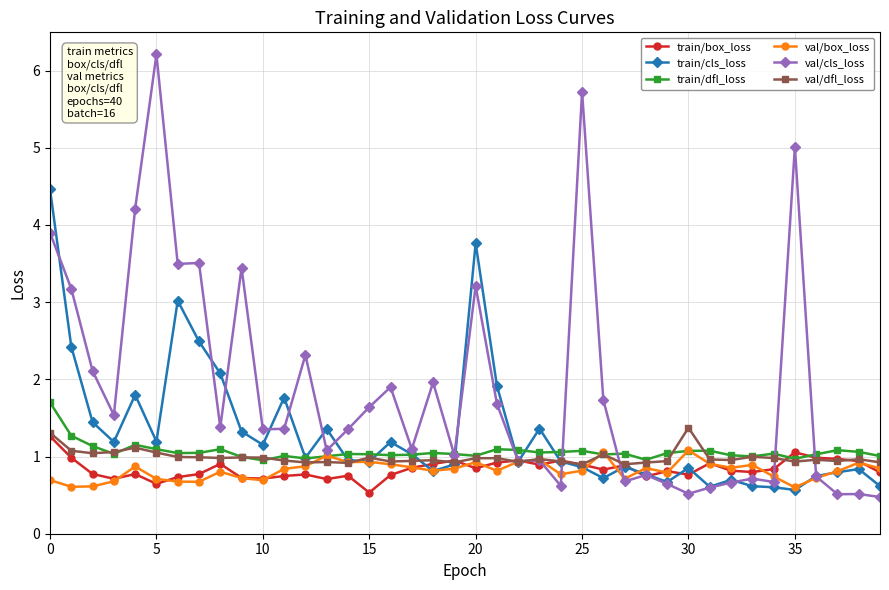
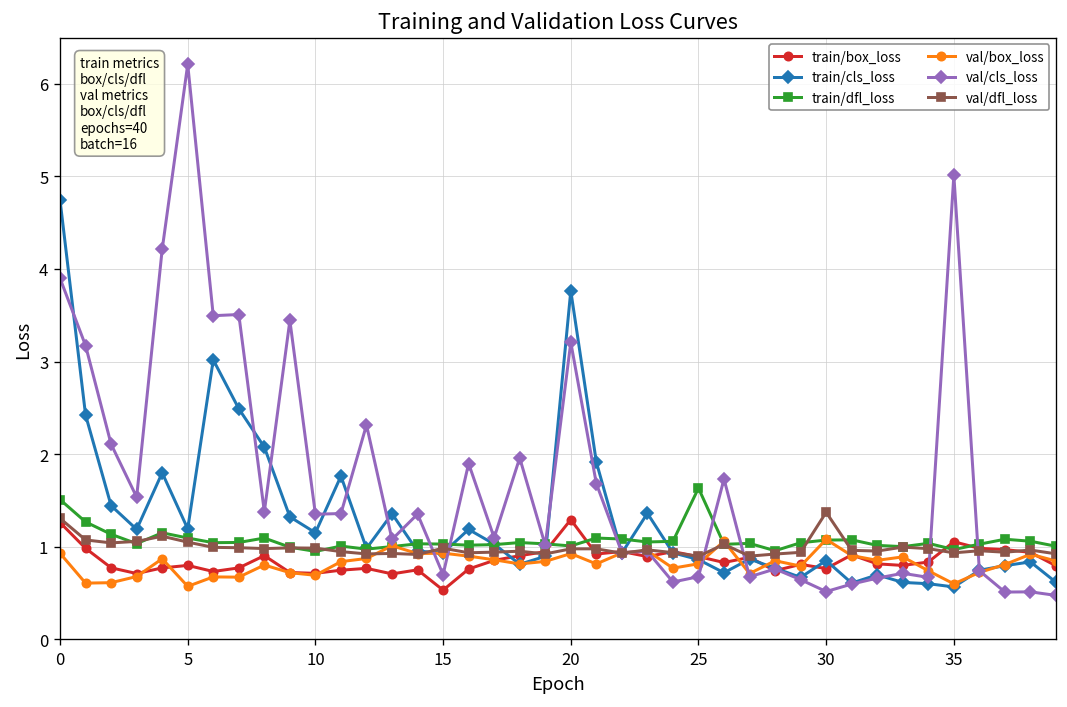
  {
    "train/box_loss": {
      "0": 1.3,
-     "5": 0.6,
+     "5": 0.8,
      "15": 0.5,
-     "20": 0.8,
+     "20": 1.3,
      "30": 0.8,
      "35": 1.1
    },
    "train/cls_loss": {
-     "0": 4.5,
+     "0": 4.7,
      "5": 1.2,
      "10": 1.2,
      "20": 3.8,
      "30": 0.9,
      "35": 0.6
    },
    "train/dfl_loss": {
-     "0": 1.7,
+     "0": 1.5,
      "5": 1.1,
      "10": 1.0,
      "15": 1.0,
-     "25": 1.1,
+     "25": 1.6,
      "35": 1.0
    },
    "val/box_loss": {
-     "0": 0.7,
-     "5": 0.7,
+     "0": 0.9,
+     "5": 0.6,
      "20": 0.9,
      "25": 0.8,
      "35": 0.6
    },
    "val/cls_loss": {
      "0": 3.9,
      "10": 1.4,
-     "15": 1.6,
+     "15": 0.7,
      "20": 3.2,
-     "25": 5.7,
+     "25": 0.7,
      "30": 0.5,
      "35": 5.0
    },
    "val/dfl_loss": {
      "0": 1.3,
      "5": 1.1,
      "10": 1.0,
      "15": 1.0,
      "30": 1.4,
      "35": 0.9
    }
  }
